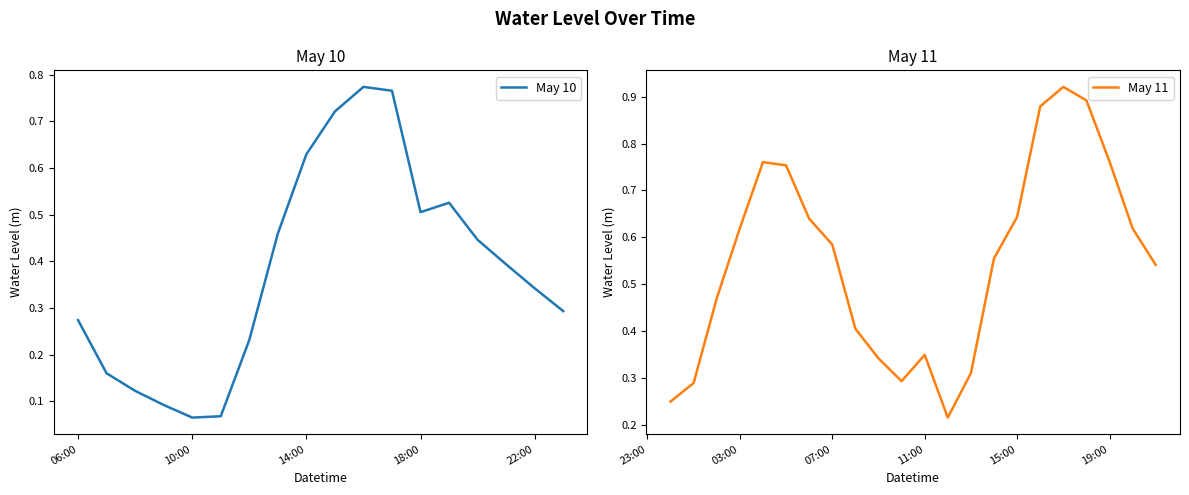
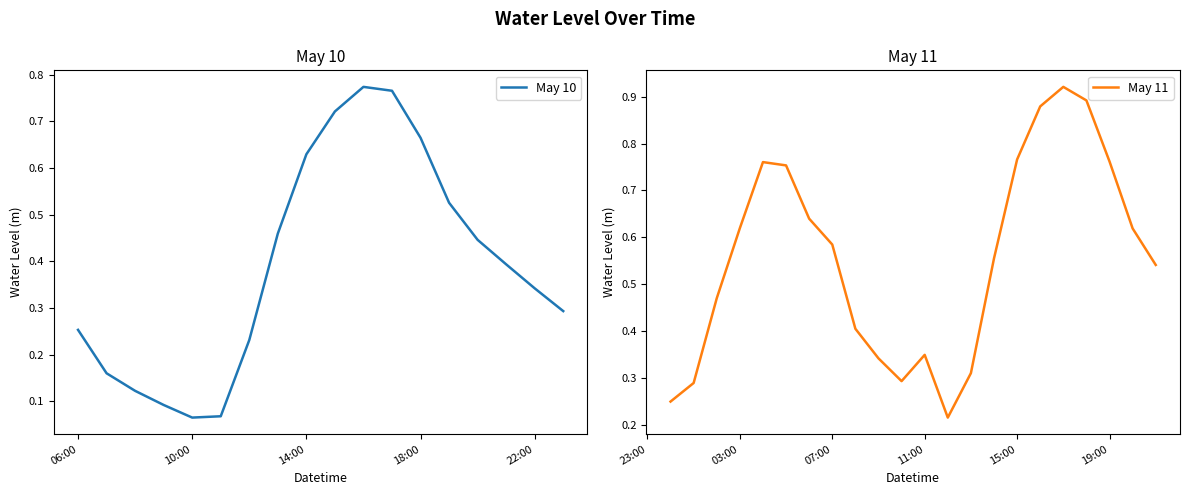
  {
    "May 10": {
-     "06:00": 0.27,
+     "06:00": 0.25,
      "10:00": 0.07,
      "14:00": 0.63,
-     "18:00": 0.51,
+     "18:00": 0.66,
      "22:00": 0.34
    },
    "May 11": {
      "03:00": 0.62,
      "07:00": 0.58,
      "11:00": 0.35,
-     "15:00": 0.64,
+     "15:00": 0.77,
      "19:00": 0.76
    }
  }
